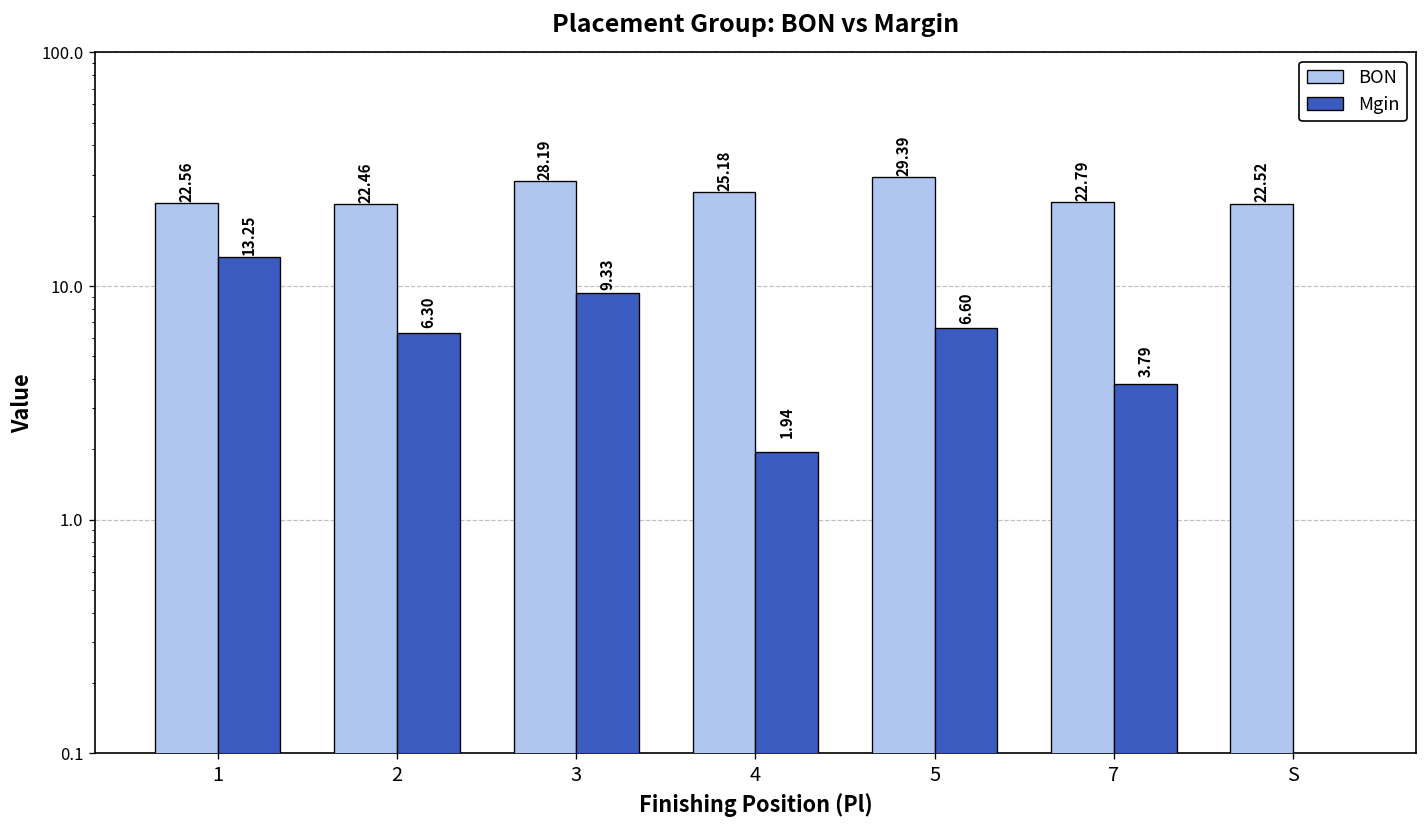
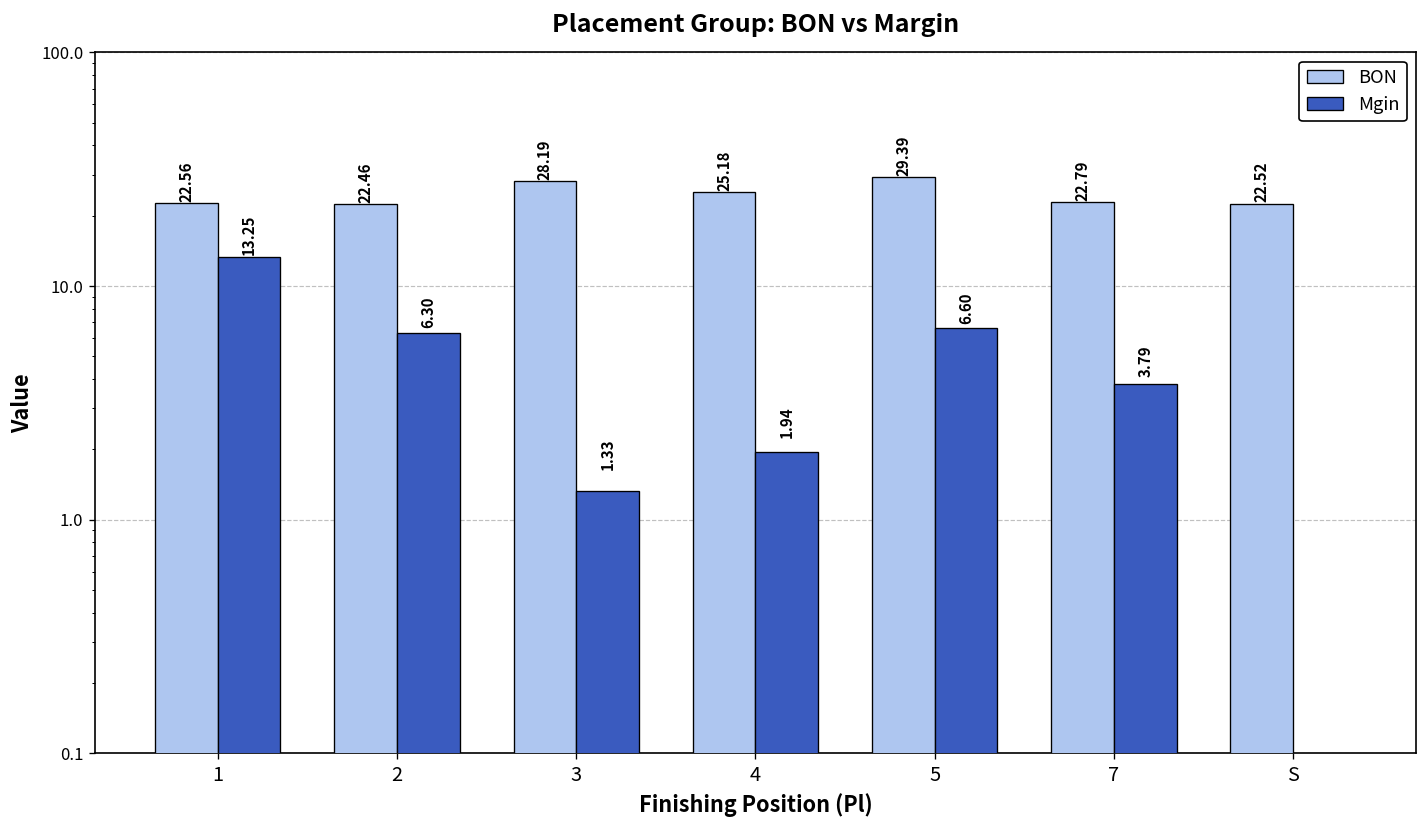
  {
    "BON": {
      "1": 22.56,
      "2": 22.46,
      "3": 28.19,
      "4": 25.18,
      "5": 29.39,
      "7": 22.79,
      "S": 22.52
    },
    "Mgin": {
      "1": 13.25,
      "2": 6.30,
-     "3": 9.33,
+     "3": 1.33,
      "4": 1.94,
      "5": 6.60,
      "7": 3.79
    }
  }
